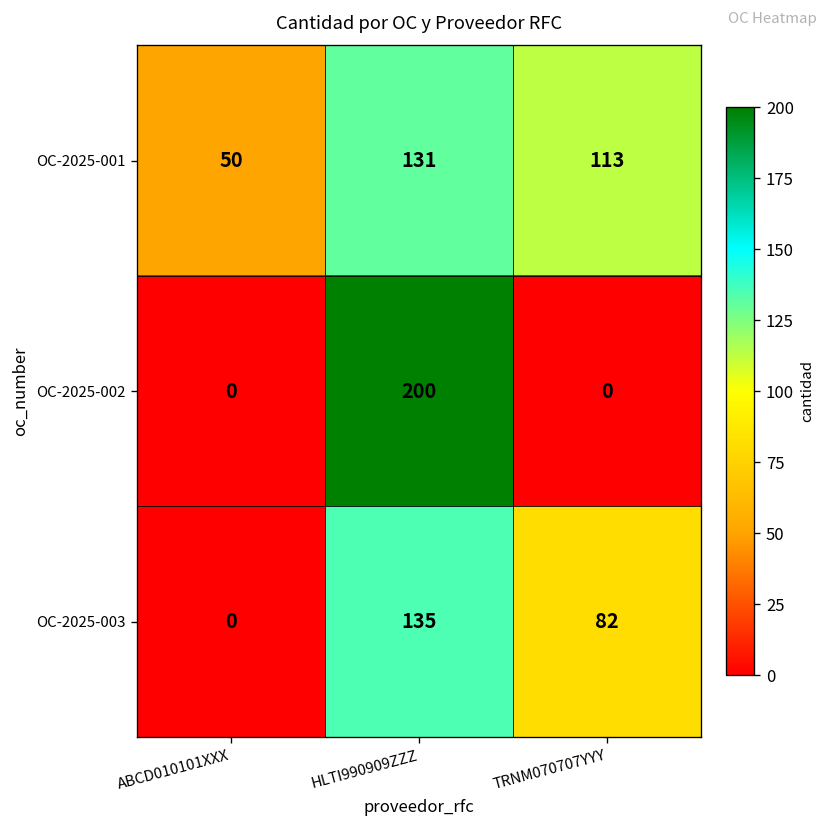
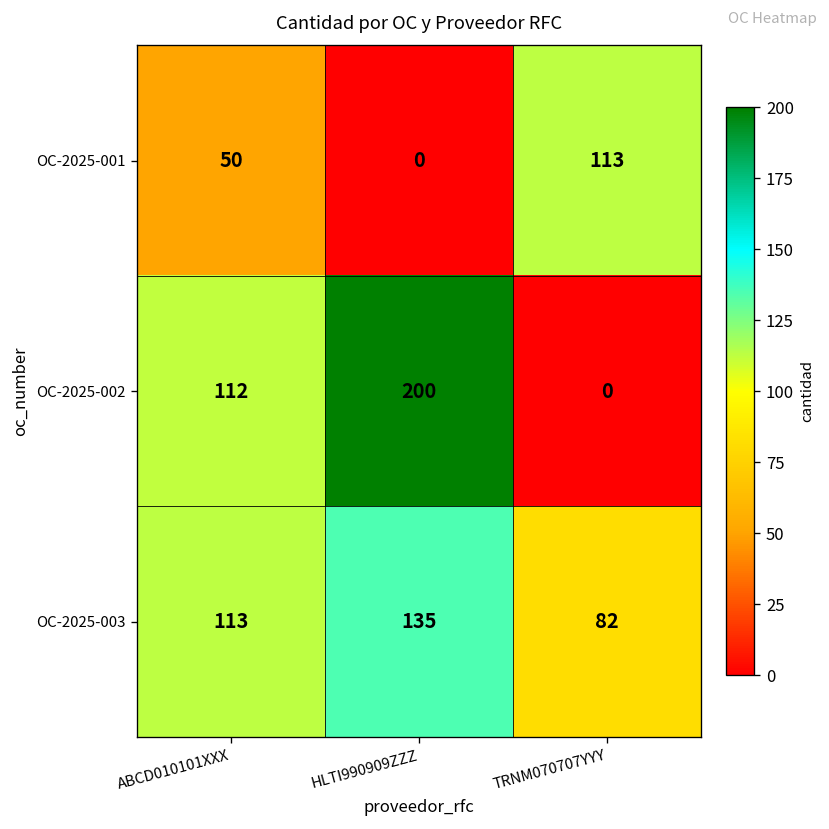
  {
    "OC-2025-001": {
      "ABCD010101XXX": 50,
-     "HLTI990909ZZZ": 131,
+     "HLTI990909ZZZ": 0,
      "TRNM070707YYY": 113
    },
    "OC-2025-002": {
-     "ABCD010101XXX": 0,
+     "ABCD010101XXX": 112,
      "HLTI990909ZZZ": 200,
      "TRNM070707YYY": 0
    },
    "OC-2025-003": {
-     "ABCD010101XXX": 0,
+     "ABCD010101XXX": 113,
      "HLTI990909ZZZ": 135,
      "TRNM070707YYY": 82
    }
  }
